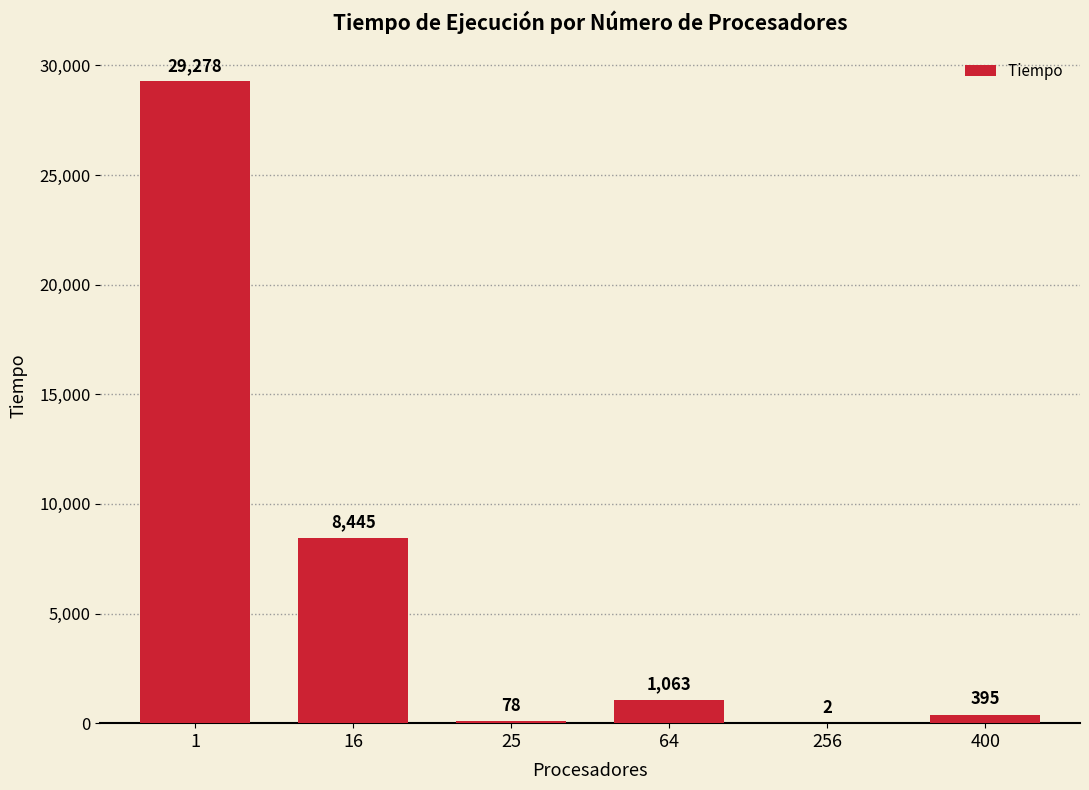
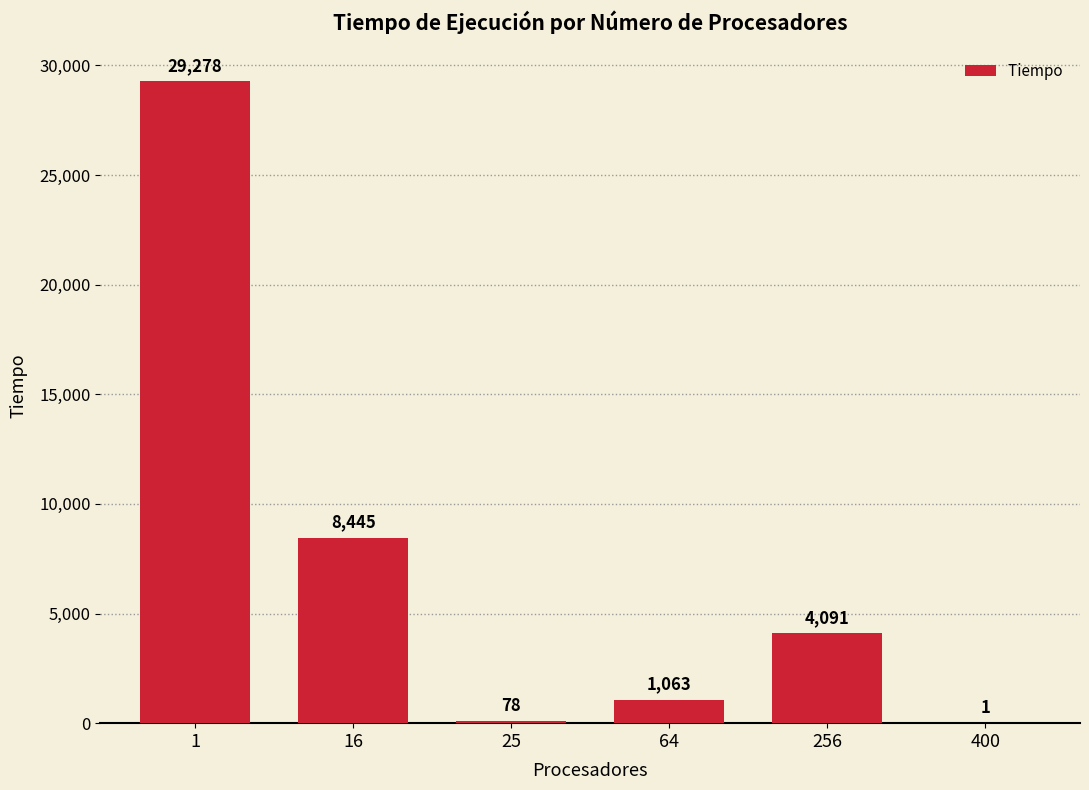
  {
    "1": "29,278",
    "16": "8,445",
    "25": "78",
    "64": "1,063",
-   "256": "2",
-   "400": "395"
+   "256": "4,091",
+   "400": "1"
  }
